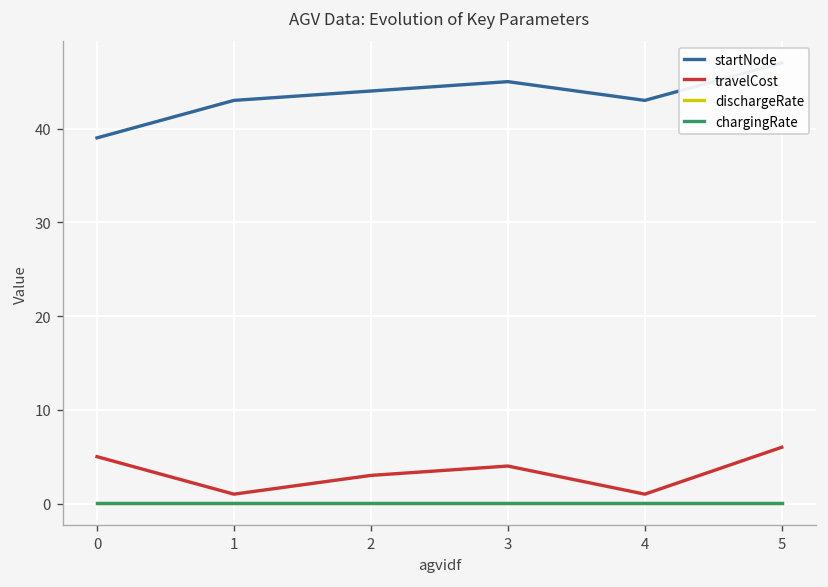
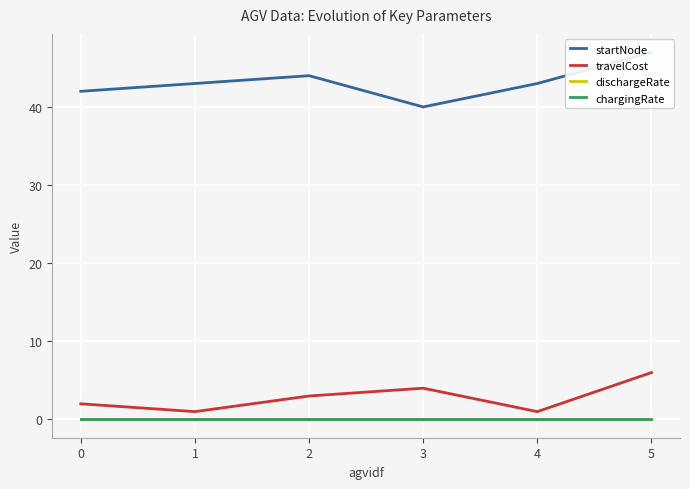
  {
    "startNode": {
-     "0": 39,
+     "0": 42,
      "1": 43,
      "2": 44,
-     "3": 45,
+     "3": 40,
      "4": 43
    },
    "travelCost": {
-     "0": 5,
+     "0": 2,
      "1": 1,
      "2": 3,
      "3": 4,
      "4": 1,
      "5": 6
    },
    "chargingRate": {
      "0": 0,
      "1": 0,
      "2": 0,
      "3": 0,
      "4": 0,
      "5": 0
    }
  }
